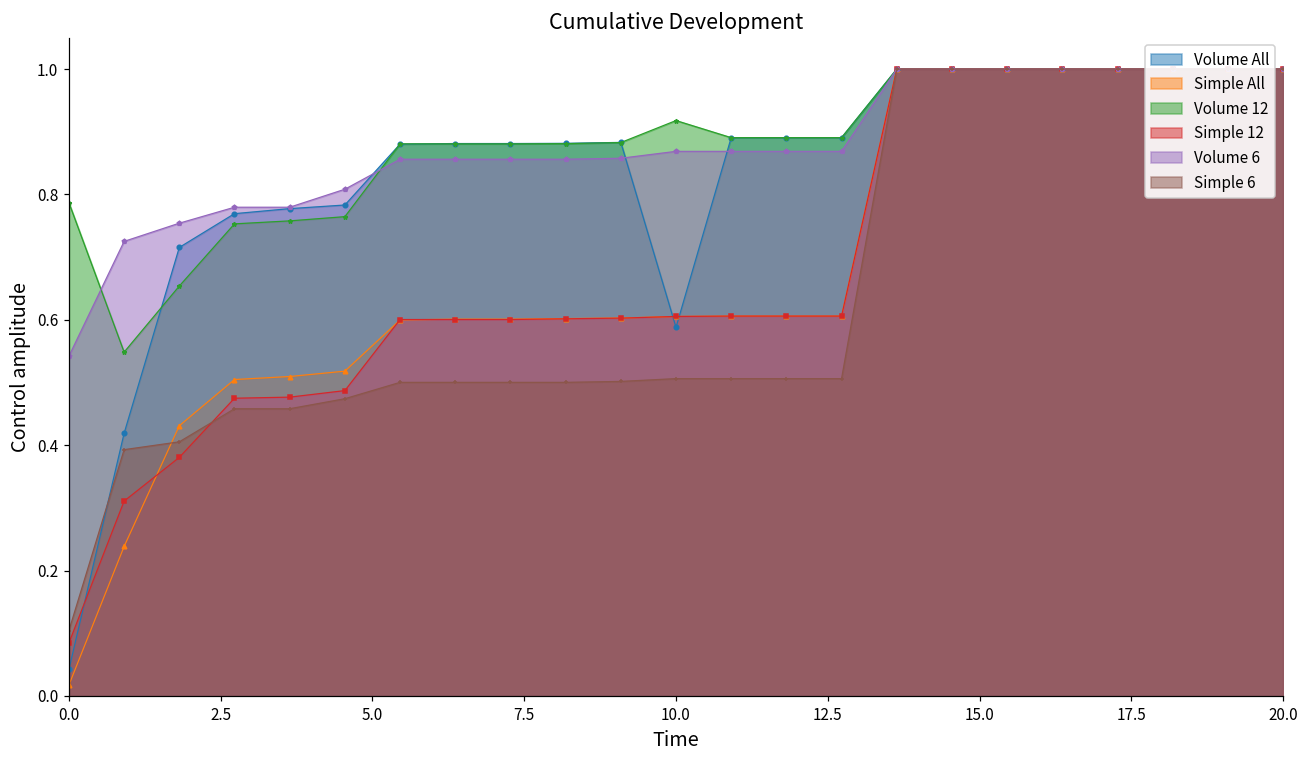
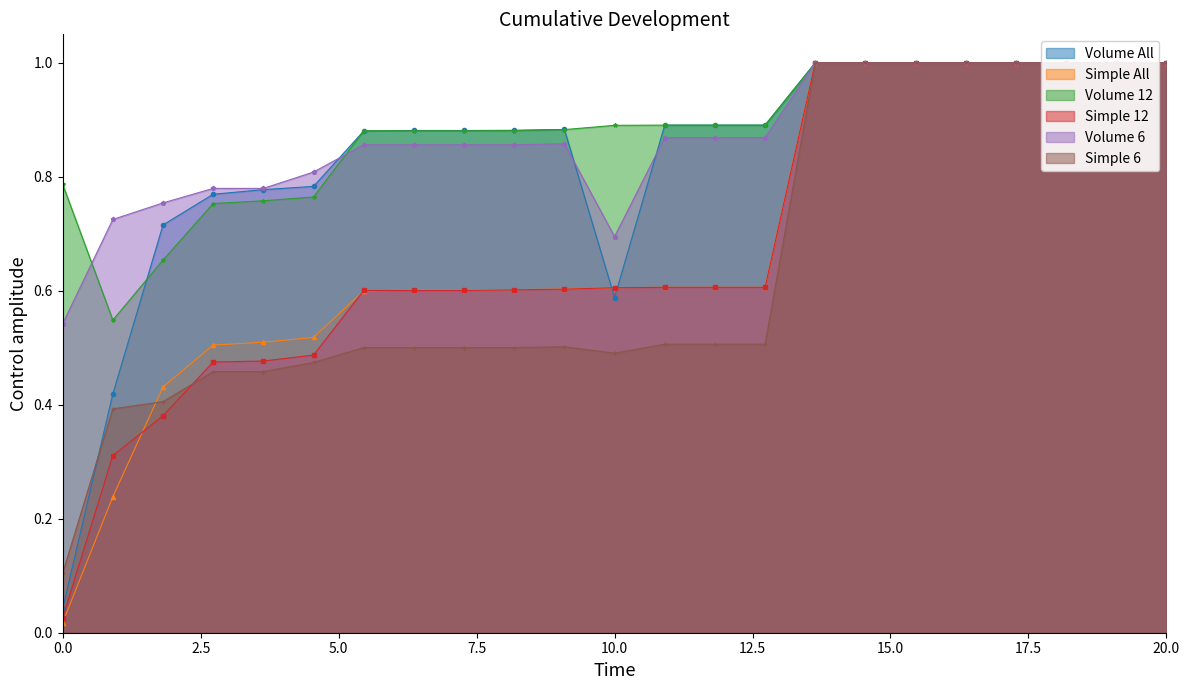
  {
    "Volume All": {
      "0.0": 0.04,
      "10.0": 0.59
    },
    "Simple All": {
      "0.0": 0.02
    },
    "Volume 12": {
      "0.0": 0.79,
-     "10.0": 0.92
+     "10.0": 0.89
    },
    "Simple 12": {
-     "0.0": 0.08
+     "0.0": 0.03
    },
    "Volume 6": {
      "0.0": 0.54,
-     "10.0": 0.87
+     "10.0": 0.70
    },
    "Simple 6": {
      "0.0": 0.10,
-     "10.0": 0.51
+     "10.0": 0.49
    }
  }
